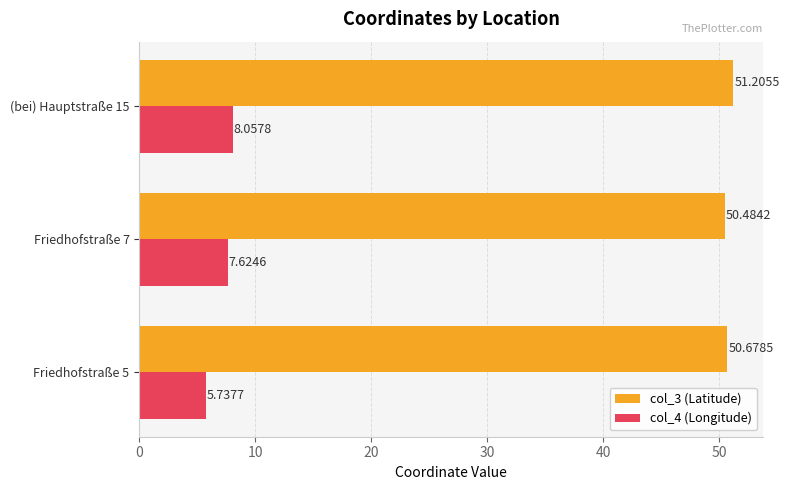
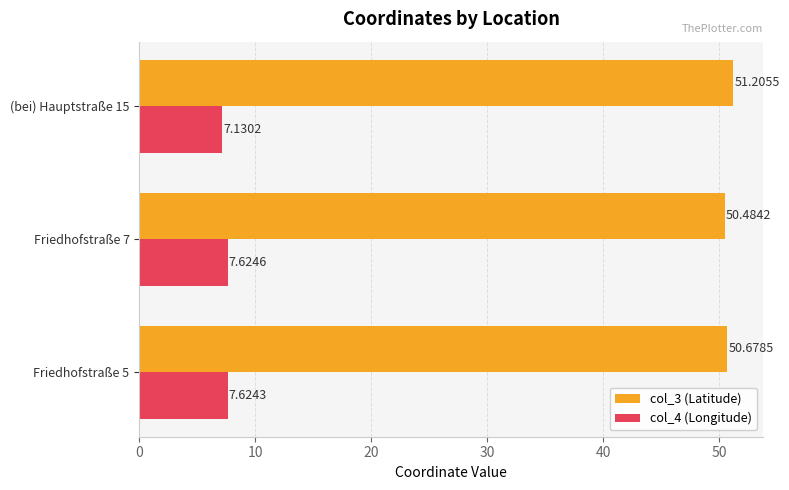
  {
    "col_3 (Latitude)": {
      "(bei) Hauptstraße 15": 51.2055,
      "Friedhofstraße 7": 50.4842,
      "Friedhofstraße 5": 50.6785
    },
    "col_4 (Longitude)": {
-     "(bei) Hauptstraße 15": 8.0578,
+     "(bei) Hauptstraße 15": 7.1302,
      "Friedhofstraße 7": 7.6246,
-     "Friedhofstraße 5": 5.7377
+     "Friedhofstraße 5": 7.6243
    }
  }
